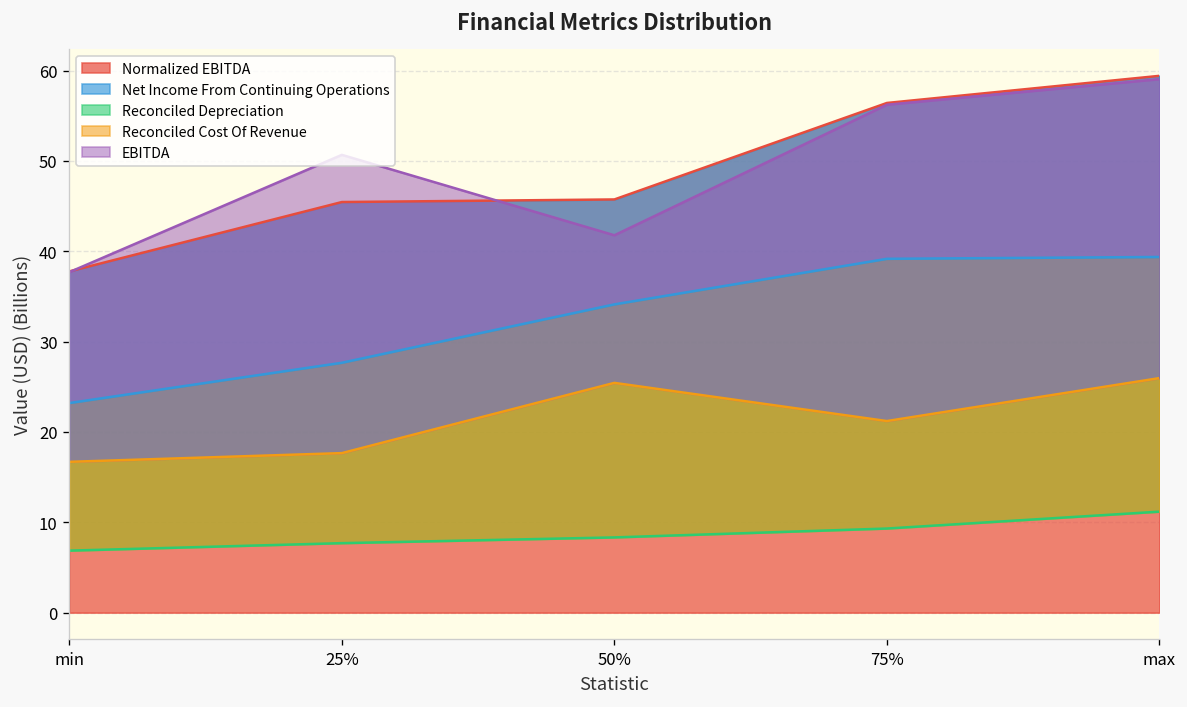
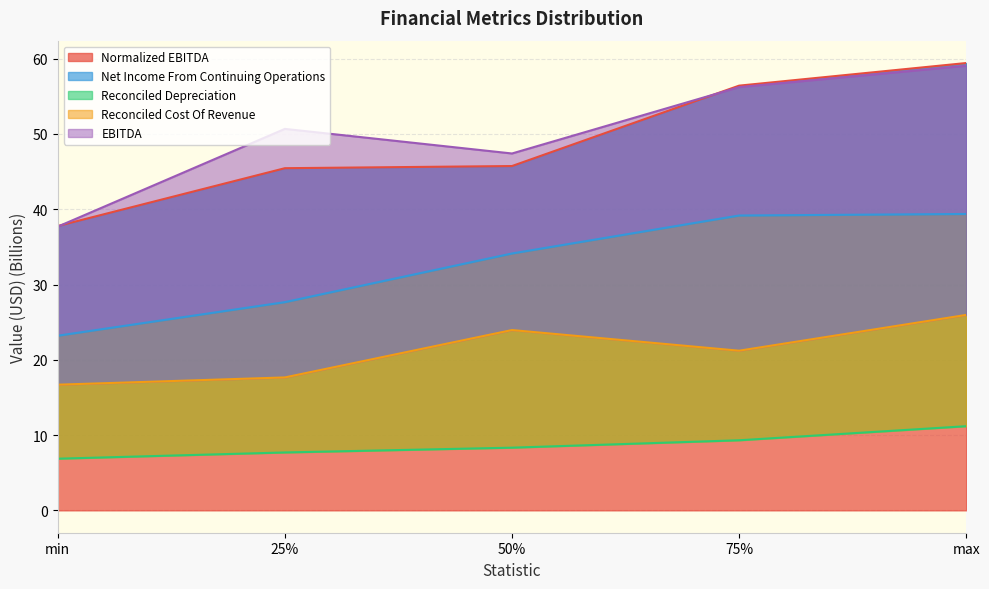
  {
    "Net Income From Continuing Operations": {
      "25%": 45,
      "50%": 46,
      "max": 59
    },
    "Reconciled Cost Of Revenue": {
      "min": 17,
      "25%": 18,
-     "50%": 25,
+     "50%": 24,
      "75%": 21,
      "max": 26
    },
    "EBITDA": {
-     "50%": 42,
+     "50%": 47,
      "max": 59
    }
  }
